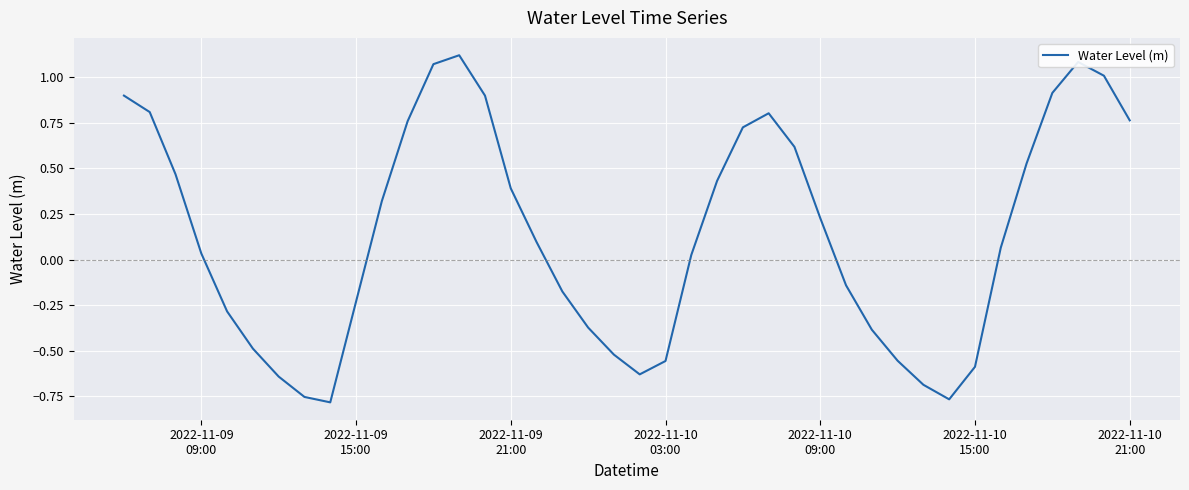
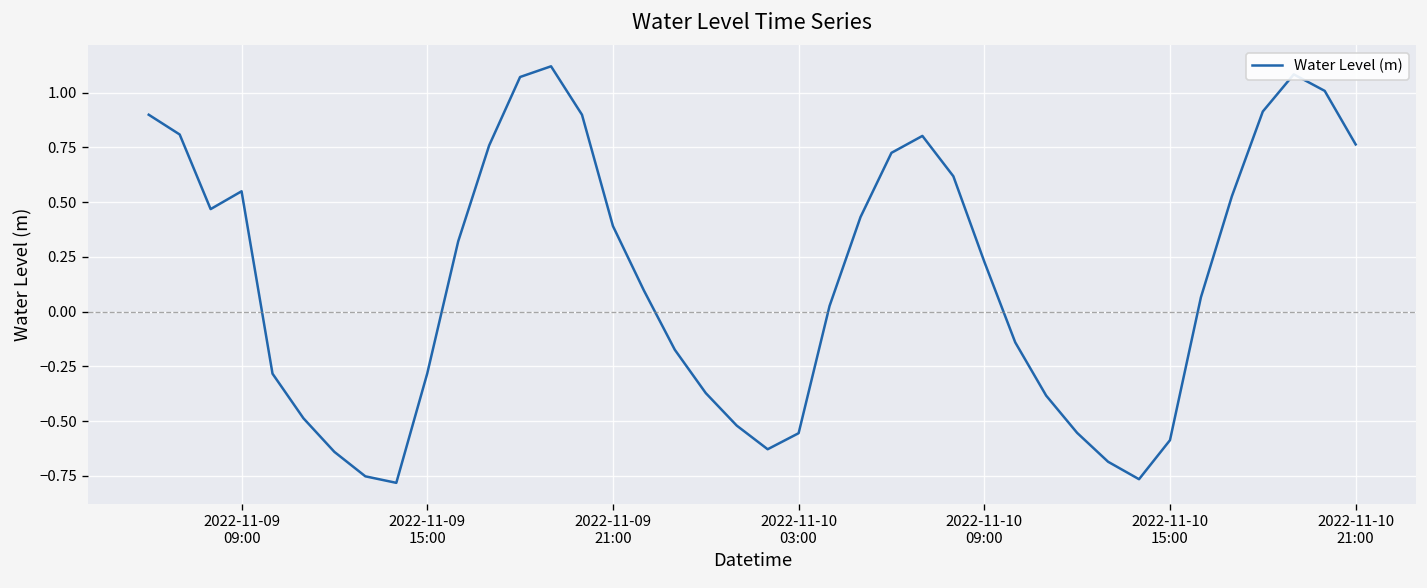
  {
-   "2022-11-09 09:00": 0.03,
-   "2022-11-09 15:00": -0.23,
+   "2022-11-09 09:00": 0.55,
+   "2022-11-09 15:00": -0.28,
    "2022-11-09 21:00": 0.39,
    "2022-11-10 03:00": -0.56,
    "2022-11-10 09:00": 0.23,
    "2022-11-10 15:00": -0.59,
    "2022-11-10 21:00": 0.76
  }
